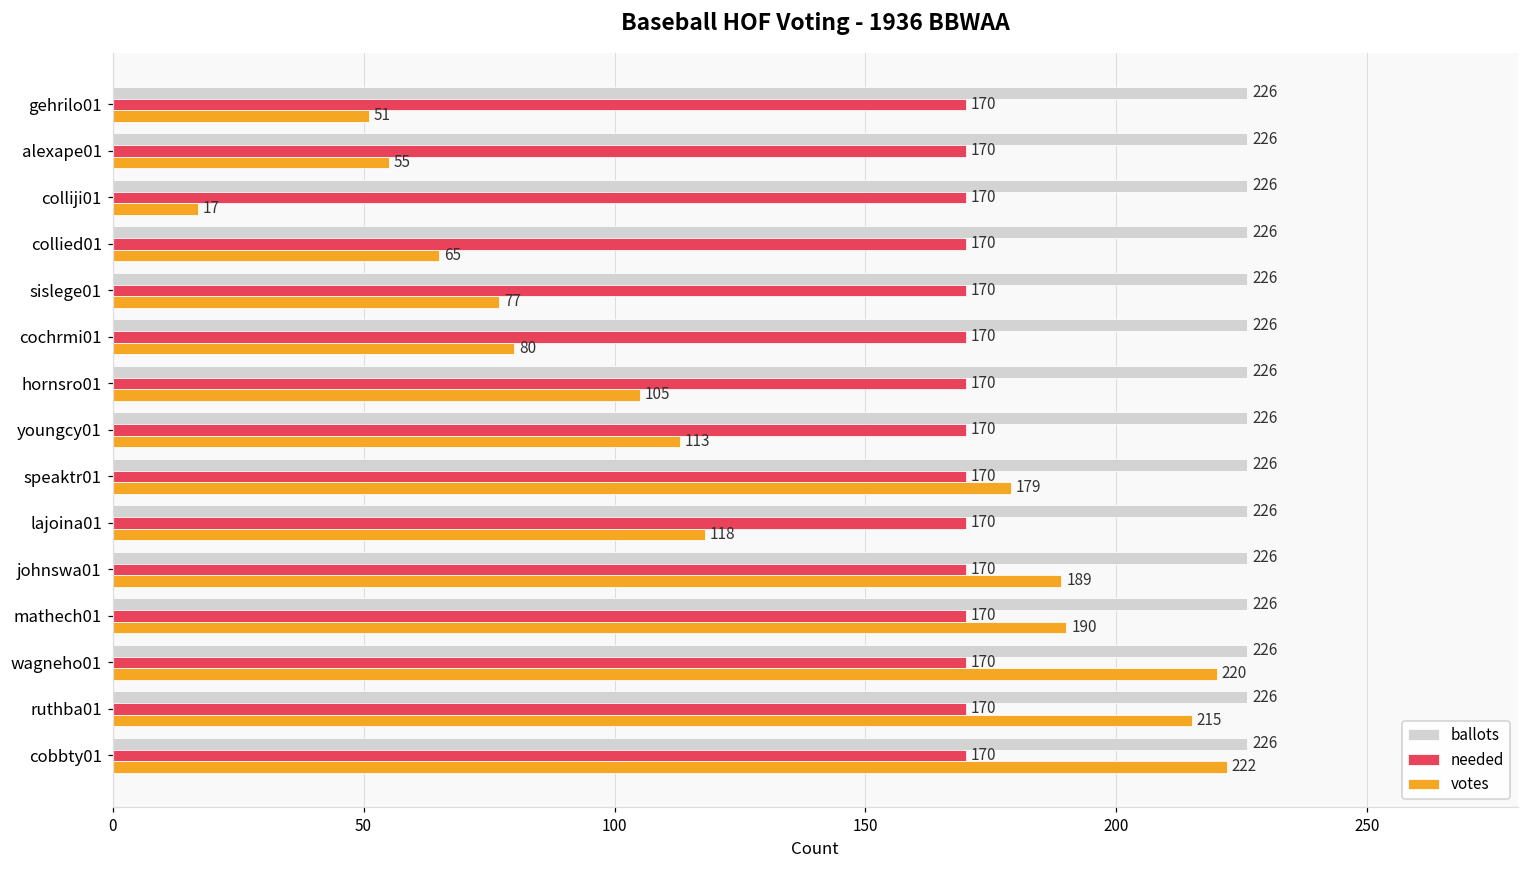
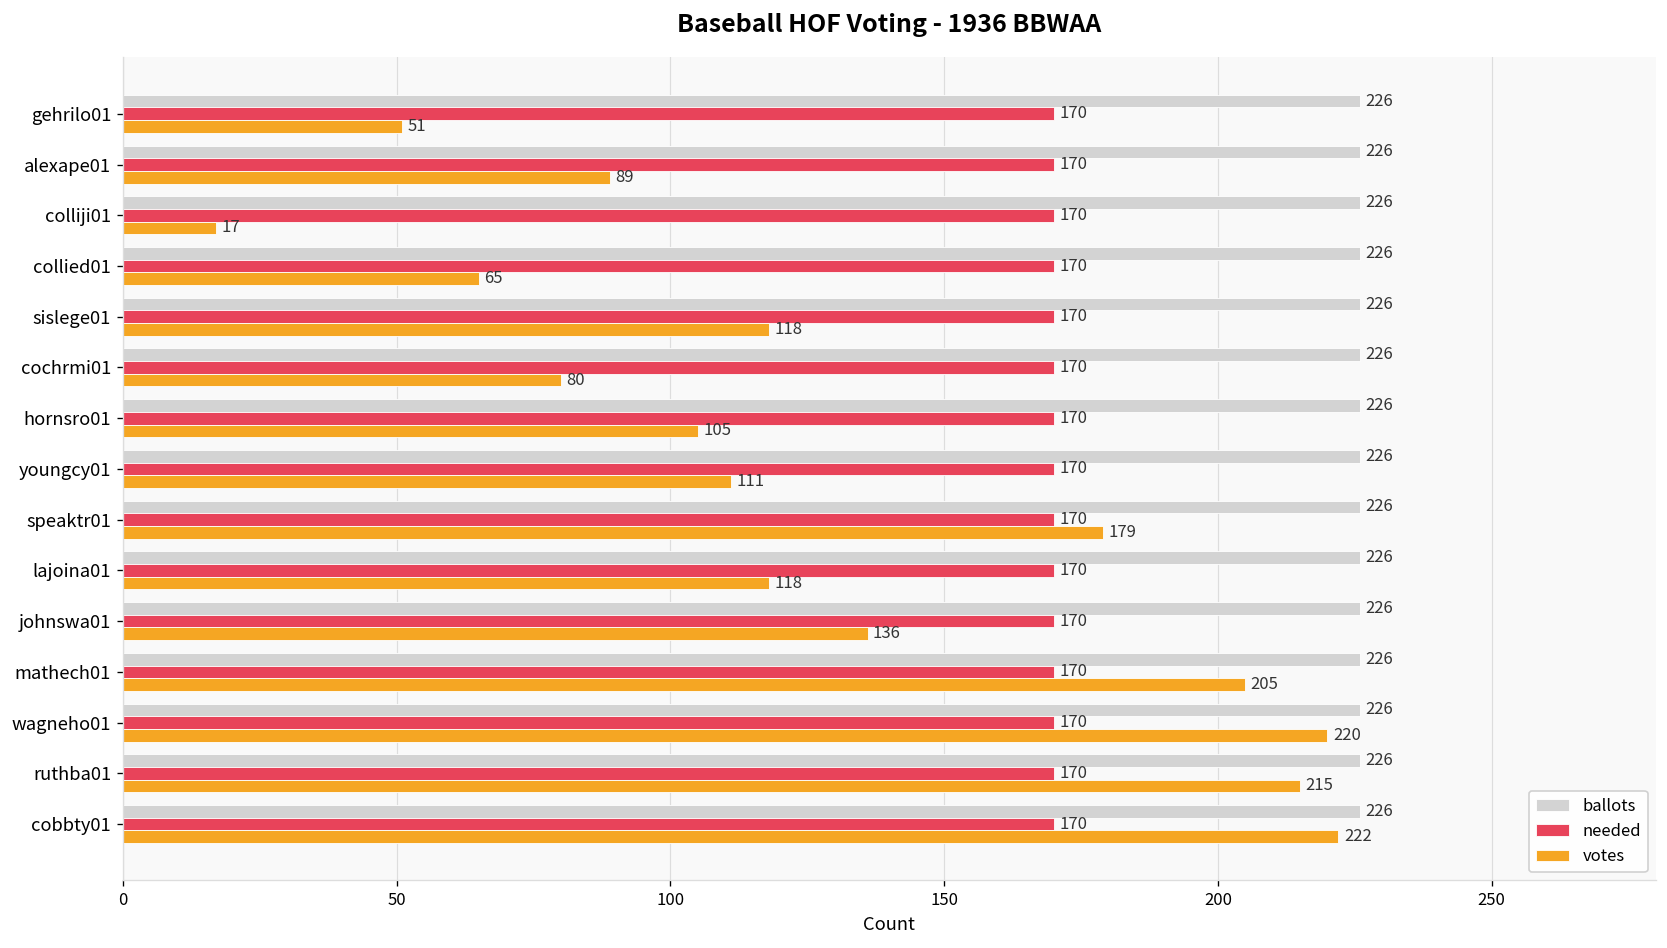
  {
    "ballots": {
      "gehrilo01": 226,
      "alexape01": 226,
      "colliji01": 226,
      "collied01": 226,
      "sislege01": 226,
      "cochrmi01": 226,
      "hornsro01": 226,
      "youngcy01": 226,
      "speaktr01": 226,
      "lajoina01": 226,
      "johnswa01": 226,
      "mathech01": 226,
      "wagneho01": 226,
      "ruthba01": 226,
      "cobbty01": 226
    },
    "needed": {
      "gehrilo01": 170,
      "alexape01": 170,
      "colliji01": 170,
      "collied01": 170,
      "sislege01": 170,
      "cochrmi01": 170,
      "hornsro01": 170,
      "youngcy01": 170,
      "speaktr01": 170,
      "lajoina01": 170,
      "johnswa01": 170,
      "mathech01": 170,
      "wagneho01": 170,
      "ruthba01": 170,
      "cobbty01": 170
    },
    "votes": {
      "gehrilo01": 51,
-     "alexape01": 55,
+     "alexape01": 89,
      "colliji01": 17,
      "collied01": 65,
-     "sislege01": 77,
+     "sislege01": 118,
      "cochrmi01": 80,
      "hornsro01": 105,
-     "youngcy01": 113,
+     "youngcy01": 111,
      "speaktr01": 179,
      "lajoina01": 118,
-     "johnswa01": 189,
-     "mathech01": 190,
+     "johnswa01": 136,
+     "mathech01": 205,
      "wagneho01": 220,
      "ruthba01": 215,
      "cobbty01": 222
    }
  }
